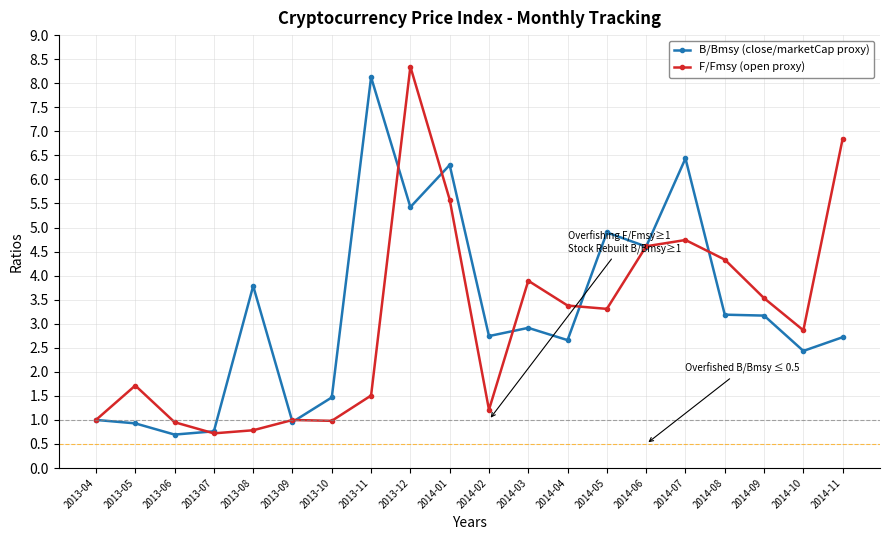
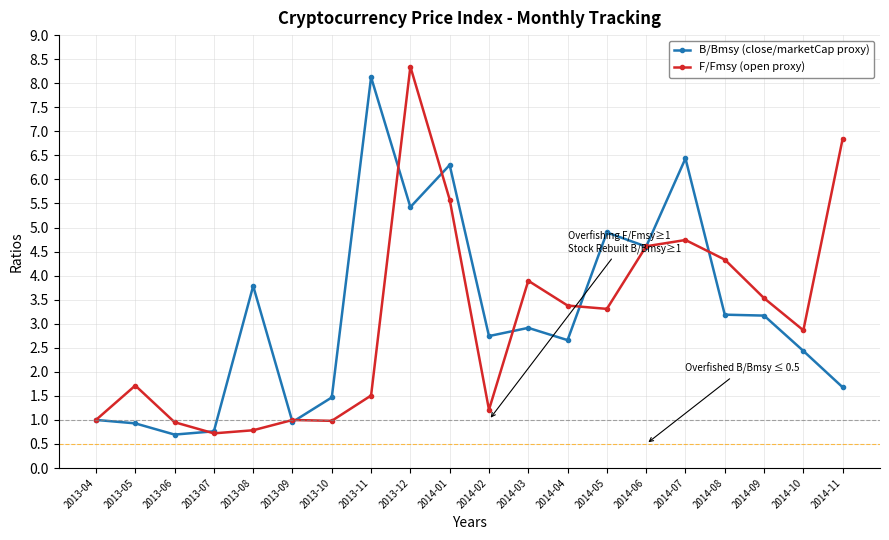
  {
    "B/Bmsy (close/marketCap proxy)": {
      "2013-05": 0.9,
      "2013-06": 0.7,
      "2013-08": 3.8,
      "2013-10": 1.5,
      "2013-11": 8.1,
      "2013-12": 5.4,
      "2014-01": 6.3,
      "2014-02": 2.7,
      "2014-07": 6.4,
      "2014-08": 3.2,
      "2014-09": 3.2,
-     "2014-11": 2.7
+     "2014-11": 1.7
    },
    "F/Fmsy (open proxy)": {
      "2013-05": 1.7,
      "2013-06": 1.0,
      "2013-08": 0.8,
      "2013-10": 1.0,
      "2013-11": 1.5,
      "2013-12": 8.3,
      "2014-01": 5.6,
      "2014-02": 1.2,
      "2014-07": 4.7,
      "2014-08": 4.3,
      "2014-09": 3.5,
      "2014-10": 2.9,
      "2014-11": 6.8
    }
  }
